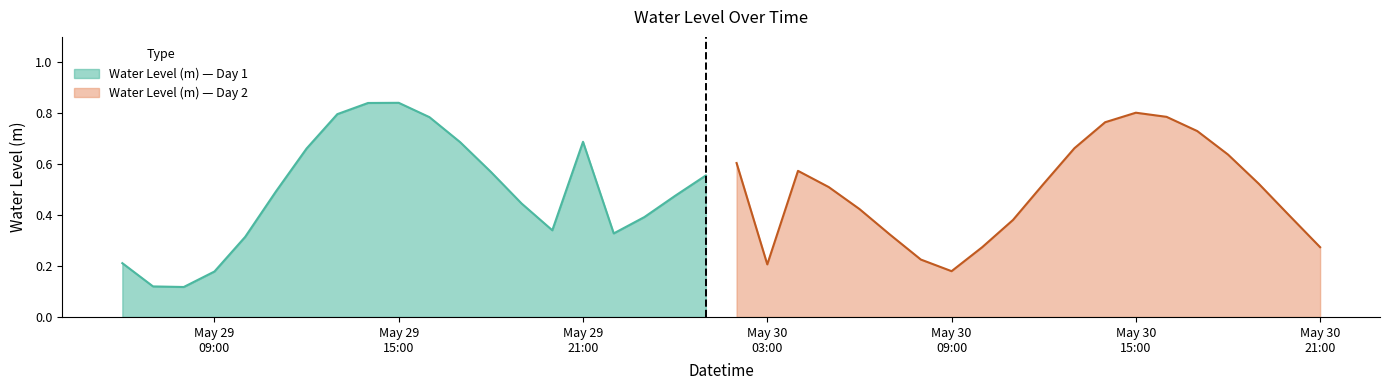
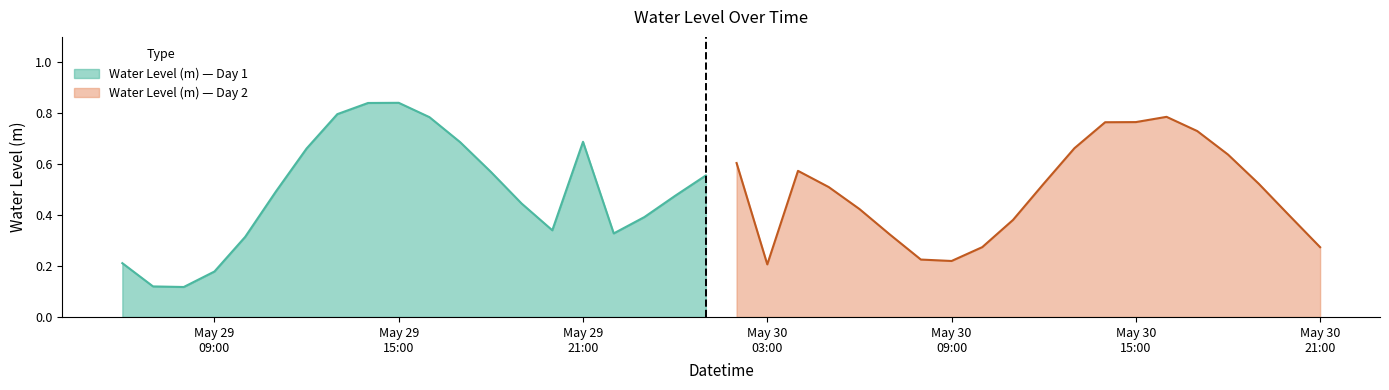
  {
    "Water Level (m) — Day 1": {
      "May 29 09:00": 0.18,
      "May 29 15:00": 0.84,
      "May 29 21:00": 0.69
    },
    "Water Level (m) — Day 2": {
      "May 30 03:00": 0.21,
-     "May 30 09:00": 0.18,
-     "May 30 15:00": 0.80,
+     "May 30 09:00": 0.22,
+     "May 30 15:00": 0.77,
      "May 30 21:00": 0.27
    }
  }
